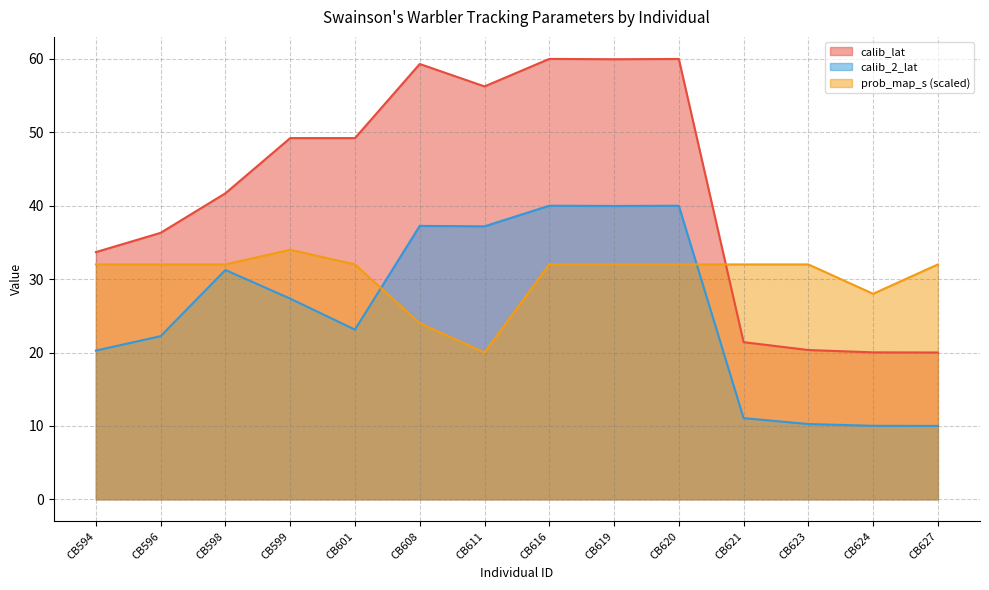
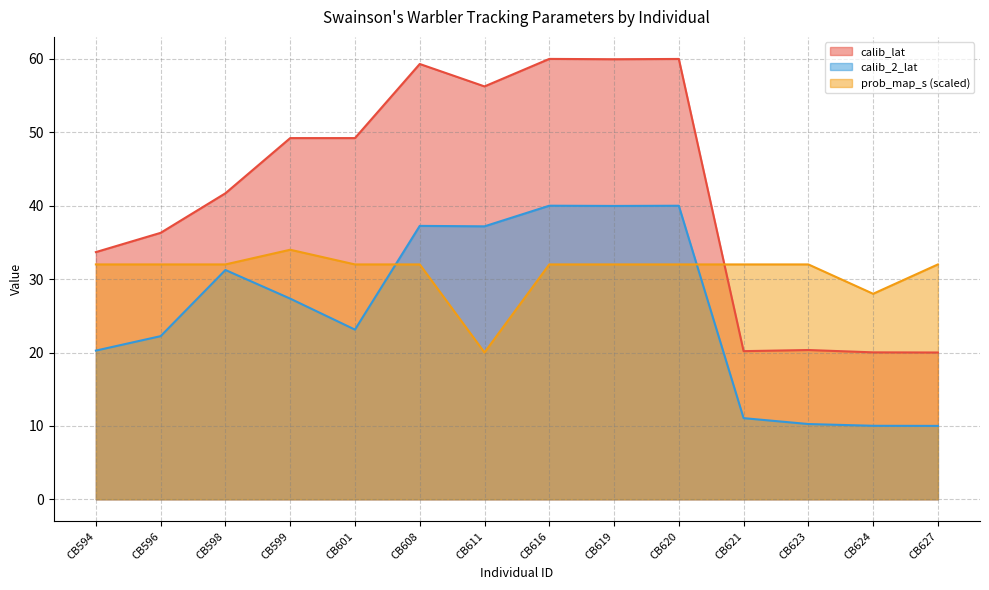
  {
    "calib_lat": {
      "CB594": 34,
      "CB596": 36,
      "CB598": 42,
      "CB599": 49,
      "CB601": 49,
      "CB608": 59,
      "CB611": 56,
      "CB616": 60,
      "CB619": 60,
      "CB620": 60,
-     "CB621": 21,
+     "CB621": 20,
      "CB623": 20,
      "CB624": 20,
      "CB627": 20
    },
    "calib_2_lat": {
      "CB594": 20,
      "CB596": 22,
      "CB598": 31,
      "CB599": 27,
      "CB601": 23,
      "CB608": 37,
      "CB611": 37,
      "CB616": 40,
      "CB619": 40,
      "CB620": 40,
      "CB621": 11,
      "CB623": 10,
      "CB624": 10,
      "CB627": 10
    },
    "prob_map_s (scaled)": {
      "CB594": 32,
      "CB596": 32,
      "CB598": 32,
      "CB599": 34,
      "CB601": 32,
-     "CB608": 24,
+     "CB608": 32,
      "CB611": 20,
      "CB616": 32,
      "CB619": 32,
      "CB620": 32,
      "CB621": 32,
      "CB623": 32,
      "CB624": 28,
      "CB627": 32
    }
  }
